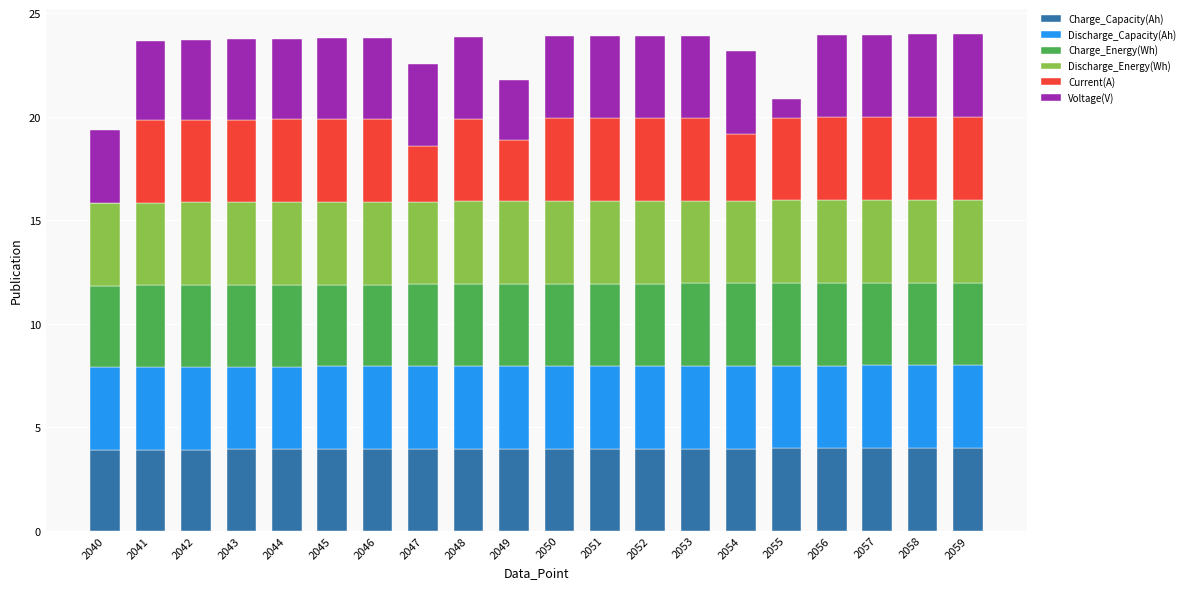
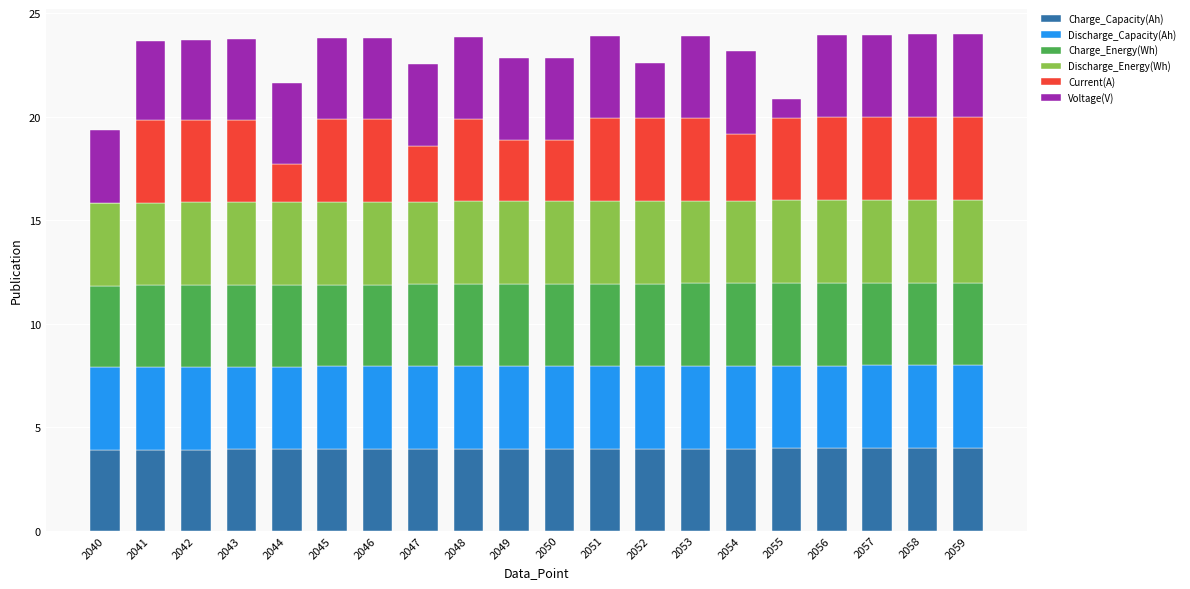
  {
    "Charge_Capacity(Ah)": {
      "2040": 3.9,
      "2041": 3.9,
      "2042": 3.9,
      "2043": 3.9,
      "2044": 3.9,
      "2045": 3.9,
      "2046": 3.9,
      "2047": 4.0,
      "2048": 4.0,
      "2049": 4.0,
      "2050": 4.0,
      "2051": 4.0,
      "2052": 4.0,
      "2053": 4.0,
      "2054": 4.0,
      "2055": 4.0,
      "2056": 4.0,
      "2057": 4.0,
      "2058": 4.0,
      "2059": 4.0
    },
    "Discharge_Capacity(Ah)": {
      "2040": 4.0,
      "2041": 4.0,
      "2042": 4.0,
      "2043": 4.0,
      "2044": 4.0,
      "2045": 4.0,
      "2046": 4.0,
      "2047": 4.0,
      "2048": 4.0,
      "2049": 4.0,
      "2050": 4.0,
      "2051": 4.0,
      "2052": 4.0,
      "2053": 4.0,
      "2054": 4.0,
      "2055": 4.0,
      "2056": 4.0,
      "2057": 4.0,
      "2058": 4.0,
      "2059": 4.0
    },
    "Charge_Energy(Wh)": {
      "2040": 3.9,
      "2041": 3.9,
      "2042": 3.9,
      "2043": 3.9,
      "2044": 3.9,
      "2045": 3.9,
      "2046": 4.0,
      "2047": 4.0,
      "2048": 4.0,
      "2049": 4.0,
      "2050": 4.0,
      "2051": 4.0,
      "2052": 4.0,
      "2053": 4.0,
      "2054": 4.0,
      "2055": 4.0,
      "2056": 4.0,
      "2057": 4.0,
      "2058": 4.0,
      "2059": 4.0
    },
    "Discharge_Energy(Wh)": {
      "2040": 4.0,
      "2041": 4.0,
      "2042": 4.0,
      "2043": 4.0,
      "2044": 4.0,
      "2045": 4.0,
      "2046": 4.0,
      "2047": 4.0,
      "2048": 4.0,
      "2049": 4.0,
      "2050": 4.0,
      "2051": 4.0,
      "2052": 4.0,
      "2053": 4.0,
      "2054": 4.0,
      "2055": 4.0,
      "2056": 4.0,
      "2057": 4.0,
      "2058": 4.0,
      "2059": 4.0
    },
    "Current(A)": {
      "2040": 0.0,
      "2041": 4.0,
      "2042": 4.0,
      "2043": 4.0,
-     "2044": 4.0,
+     "2044": 1.9,
      "2045": 4.0,
      "2046": 4.0,
      "2047": 2.7,
      "2048": 4.0,
      "2049": 3.0,
-     "2050": 4.0,
+     "2050": 3.0,
      "2051": 4.0,
      "2052": 4.0,
      "2053": 4.0,
      "2054": 3.2,
      "2055": 4.0,
      "2056": 4.0,
      "2057": 4.0,
      "2058": 4.0,
      "2059": 4.0
    },
    "Voltage(V)": {
      "2040": 3.5,
      "2041": 3.8,
      "2042": 3.9,
      "2043": 3.9,
      "2044": 3.9,
      "2045": 3.9,
      "2046": 3.9,
      "2047": 3.9,
      "2048": 4.0,
-     "2049": 2.9,
+     "2049": 4.0,
      "2050": 4.0,
      "2051": 4.0,
-     "2052": 4.0,
+     "2052": 2.7,
      "2053": 4.0,
      "2054": 4.0,
      "2055": 0.9,
      "2056": 4.0,
      "2057": 4.0,
      "2058": 4.0,
      "2059": 4.0
    }
  }
